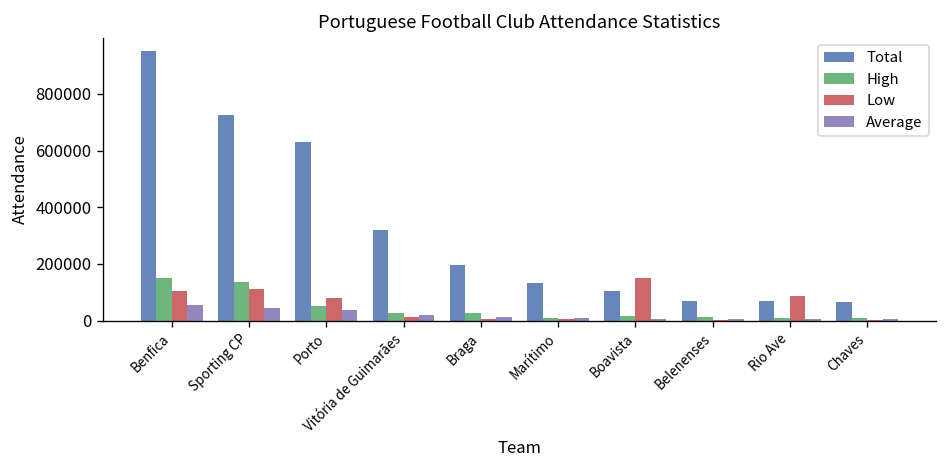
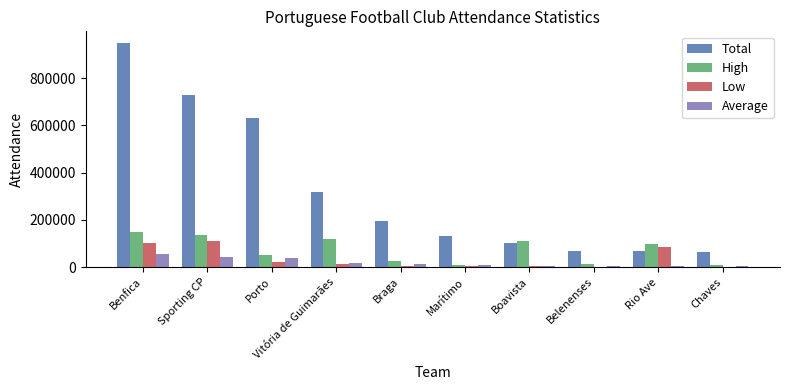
  {
    "High": {
      "Benfica": 150000,
      "Sporting CP": 140000,
      "Porto": 50000,
-     "Vitória de Guimarães": 30000,
+     "Vitória de Guimarães": 120000,
      "Braga": 20000,
-     "Boavista": 20000,
+     "Boavista": 110000,
      "Belenenses": 10000,
-     "Rio Ave": 10000
+     "Rio Ave": 100000
    },
    "Low": {
      "Benfica": 100000,
      "Sporting CP": 110000,
-     "Porto": 80000,
+     "Porto": 20000,
      "Vitória de Guimarães": 10000,
-     "Boavista": 150000,
+     "Boavista": 0,
      "Rio Ave": 80000
    }
  }
